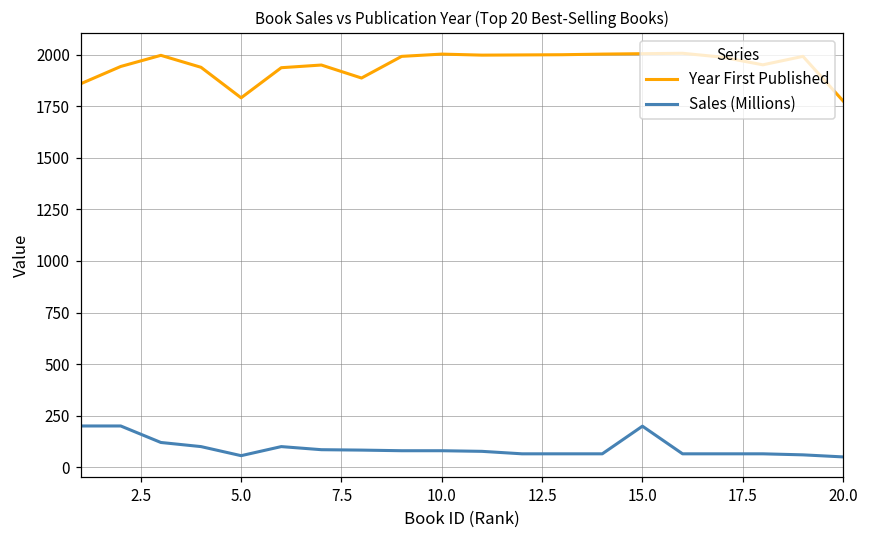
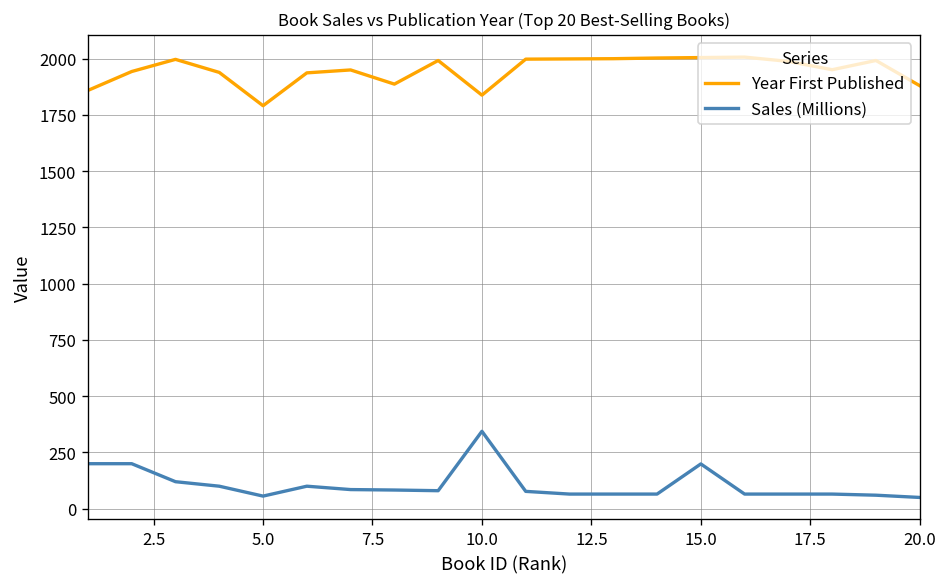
  {
    "Year First Published": {
      "5.0": 1790,
-     "10.0": 2000,
-     "20.0": 1780
+     "10.0": 1840,
+     "20.0": 1880
    },
    "Sales (Millions)": {
      "5.0": 60,
-     "10.0": 80,
+     "10.0": 340,
      "15.0": 200,
      "20.0": 50
    }
  }
